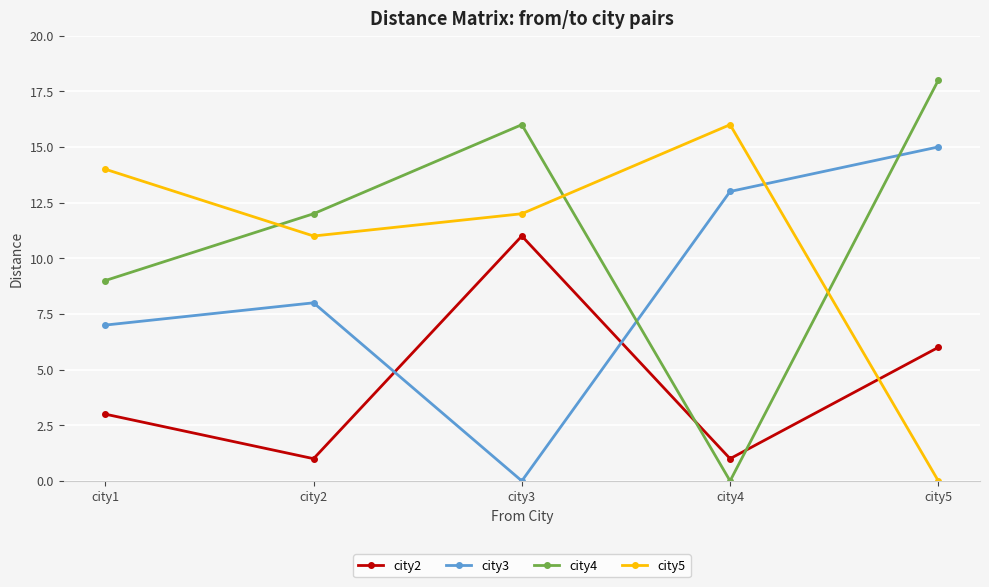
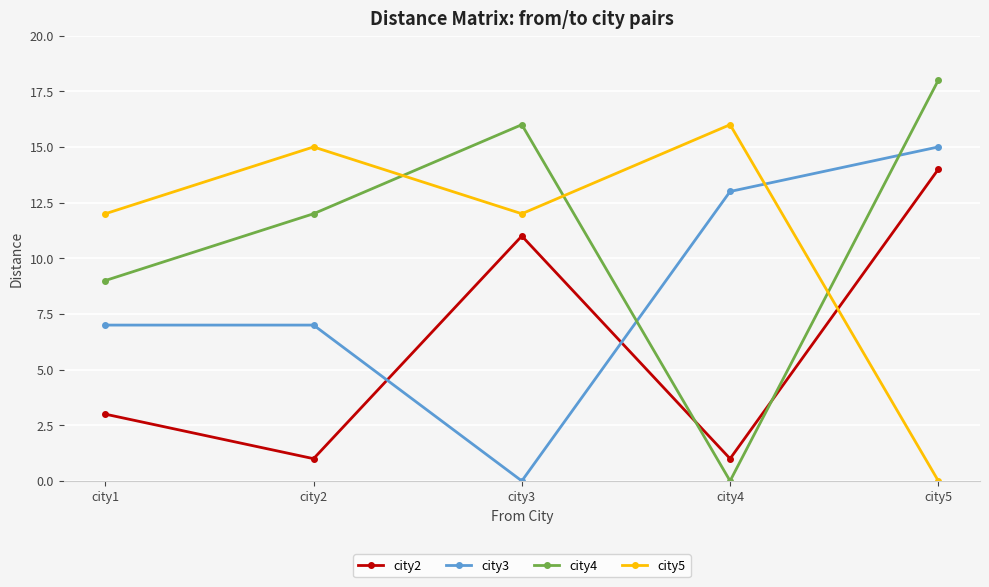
  {
    "city2": {
      "city1": 3,
      "city2": 1,
      "city3": 11,
      "city4": 1,
-     "city5": 6
+     "city5": 14
    },
    "city3": {
      "city1": 7,
-     "city2": 8,
+     "city2": 7,
      "city3": 0,
      "city4": 13,
      "city5": 15
    },
    "city4": {
      "city1": 9,
      "city2": 12,
      "city3": 16,
      "city4": 0,
      "city5": 18
    },
    "city5": {
-     "city1": 14,
-     "city2": 11,
+     "city1": 12,
+     "city2": 15,
      "city3": 12,
      "city4": 16,
      "city5": 0
    }
  }
